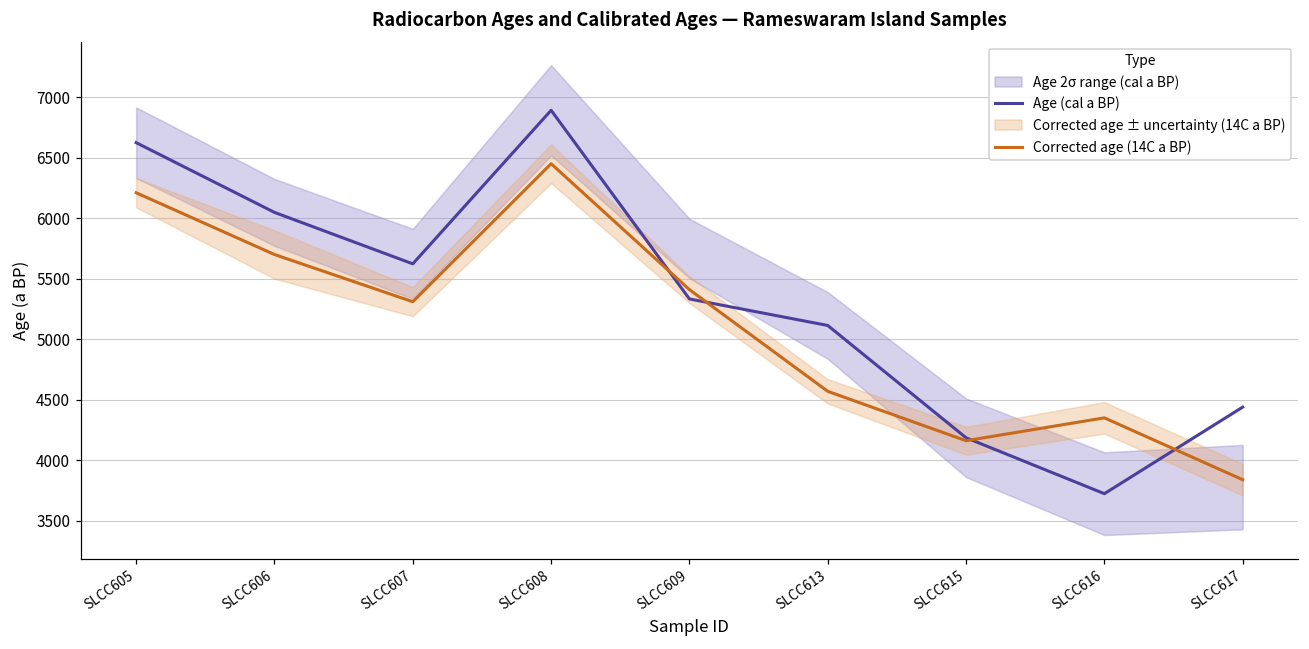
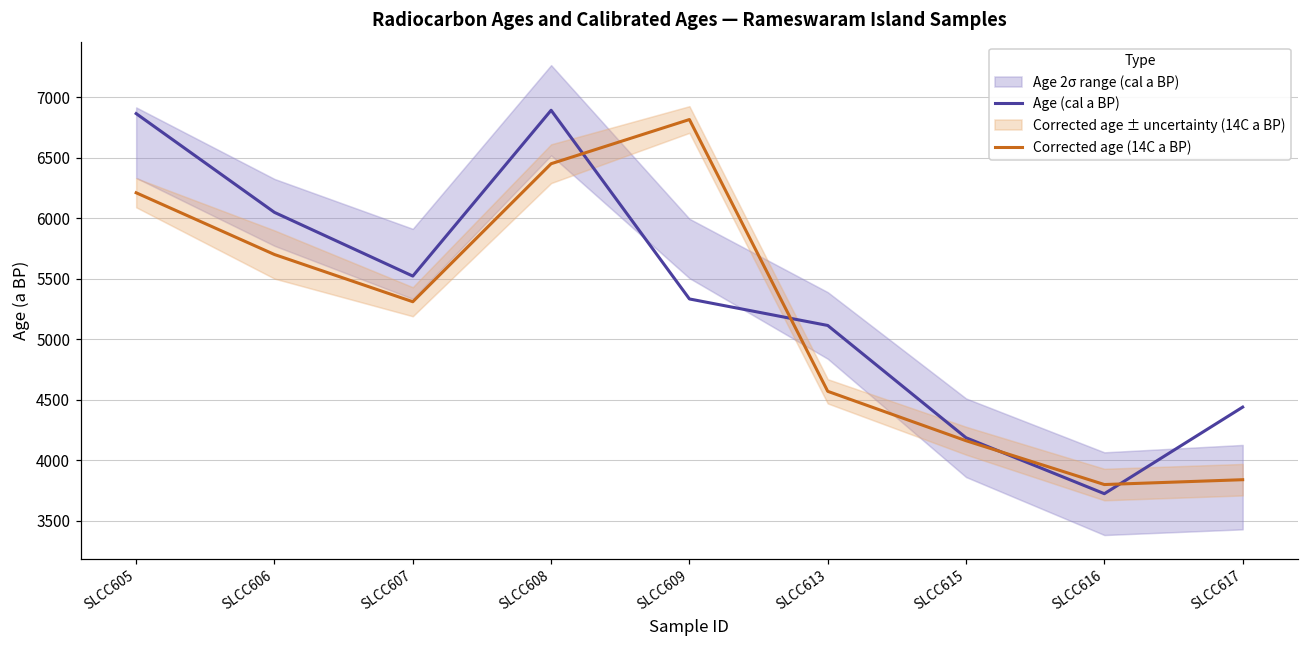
  {
    "Age (cal a BP)": {
-     "SLCC605": 6620,
+     "SLCC605": 6860,
      "SLCC606": 6050,
-     "SLCC607": 5620,
+     "SLCC607": 5520,
      "SLCC608": 6890,
      "SLCC609": 5330,
      "SLCC613": 5110,
      "SLCC615": 4190,
      "SLCC616": 3720,
      "SLCC617": 4440
    },
    "Corrected age (14C a BP)": {
      "SLCC605": 6210,
      "SLCC606": 5700,
      "SLCC607": 5310,
      "SLCC608": 6450,
-     "SLCC609": 5410,
+     "SLCC609": 6820,
      "SLCC613": 4570,
      "SLCC615": 4160,
-     "SLCC616": 4350,
+     "SLCC616": 3800,
      "SLCC617": 3840
    }
  }
